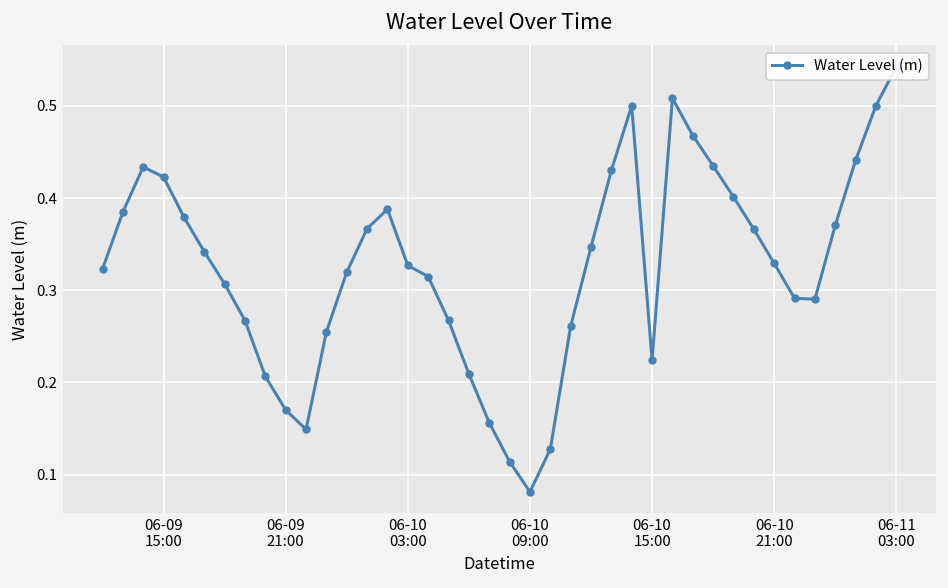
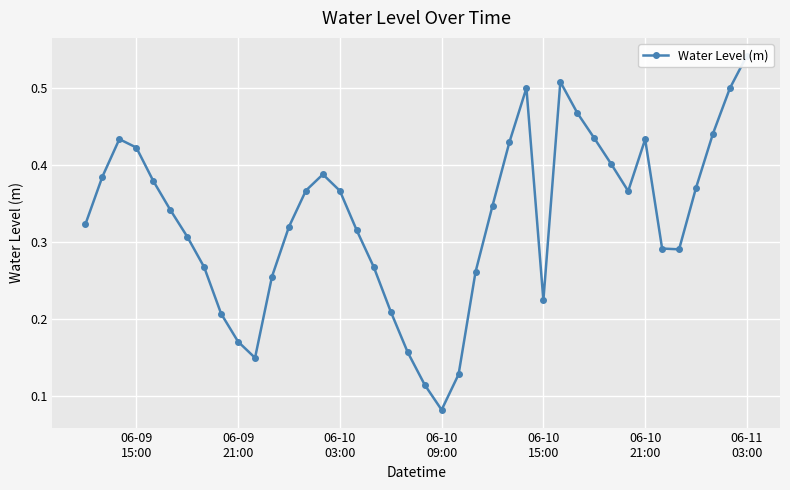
  {
    "06-09 15:00": 0.42,
    "06-09 21:00": 0.17,
-   "06-10 03:00": 0.33,
+   "06-10 03:00": 0.37,
    "06-10 09:00": 0.08,
    "06-10 15:00": 0.22,
-   "06-10 21:00": 0.33
+   "06-10 21:00": 0.43
  }
